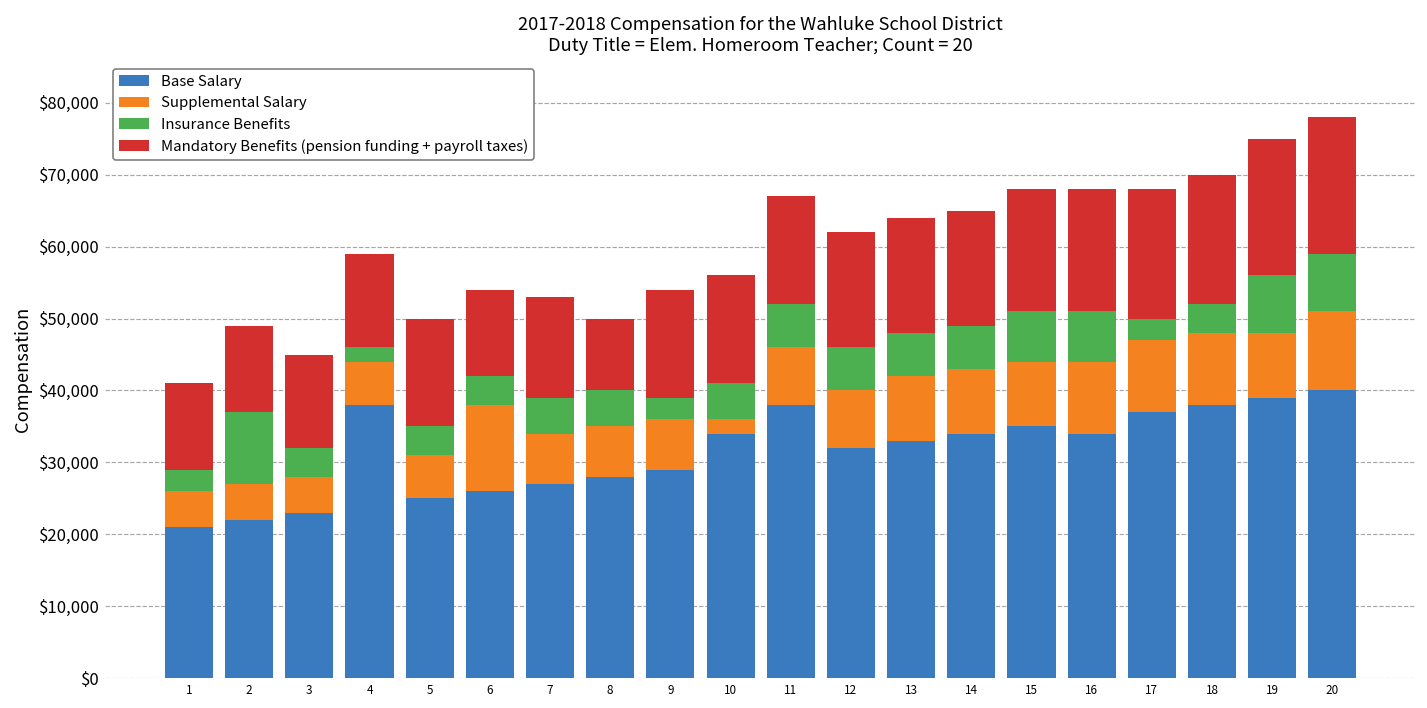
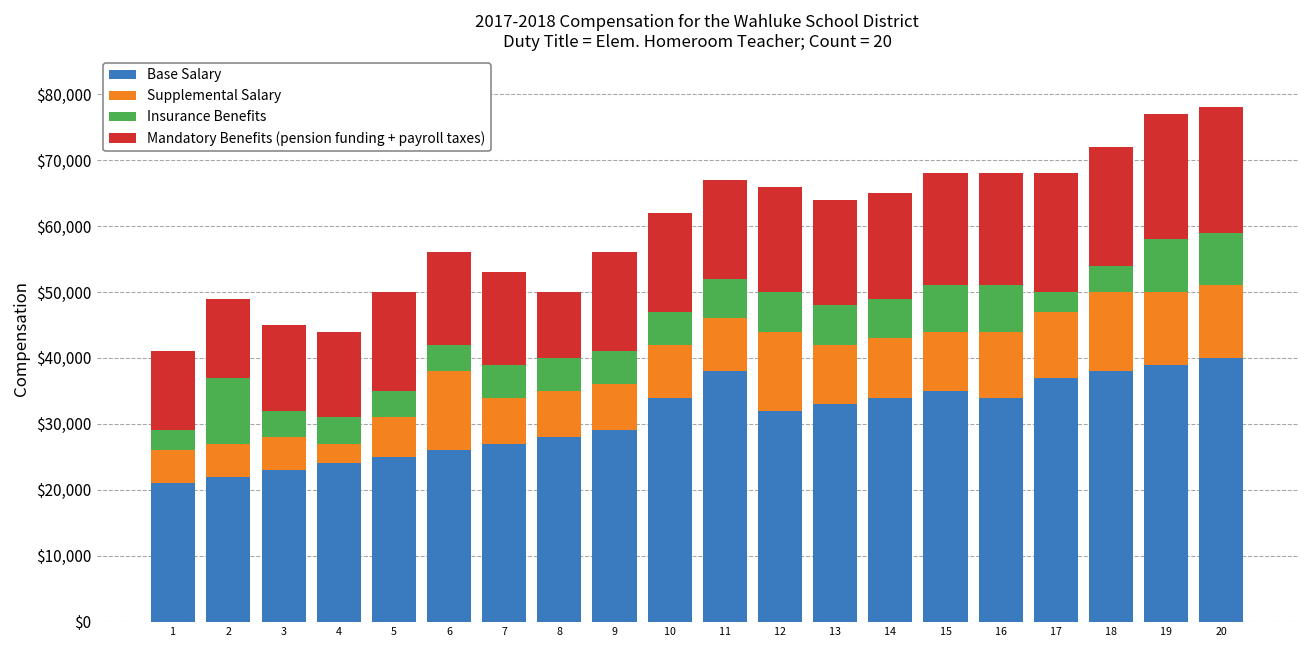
  {
    "Base Salary": {
      "1": "$21,000",
      "2": "$22,000",
      "3": "$23,000",
-     "4": "$38,000",
+     "4": "$24,000",
      "5": "$25,000",
      "6": "$26,000",
      "7": "$27,000",
      "8": "$28,000",
      "9": "$29,000",
      "10": "$34,000",
      "11": "$38,000",
      "12": "$32,000",
      "13": "$33,000",
      "14": "$34,000",
      "15": "$35,000",
      "16": "$34,000",
      "17": "$37,000",
      "18": "$38,000",
      "19": "$39,000",
      "20": "$40,000"
    },
    "Supplemental Salary": {
      "1": "$5,000",
      "2": "$5,000",
      "3": "$5,000",
-     "4": "$6,000",
+     "4": "$3,000",
      "5": "$6,000",
      "6": "$12,000",
      "7": "$7,000",
      "8": "$7,000",
      "9": "$7,000",
-     "10": "$2,000",
+     "10": "$8,000",
      "11": "$8,000",
-     "12": "$8,000",
+     "12": "$12,000",
      "13": "$9,000",
      "14": "$9,000",
      "15": "$9,000",
      "16": "$10,000",
      "17": "$10,000",
-     "18": "$10,000",
-     "19": "$9,000",
+     "18": "$12,000",
+     "19": "$11,000",
      "20": "$11,000"
    },
    "Insurance Benefits": {
      "1": "$3,000",
      "2": "$10,000",
      "3": "$4,000",
-     "4": "$2,000",
+     "4": "$4,000",
      "5": "$4,000",
      "6": "$4,000",
      "7": "$5,000",
      "8": "$5,000",
-     "9": "$3,000",
+     "9": "$5,000",
      "10": "$5,000",
      "11": "$6,000",
      "12": "$6,000",
      "13": "$6,000",
      "14": "$6,000",
      "15": "$7,000",
      "16": "$7,000",
      "17": "$3,000",
      "18": "$4,000",
      "19": "$8,000",
      "20": "$8,000"
    },
    "Mandatory Benefits (pension funding + payroll taxes)": {
      "1": "$12,000",
      "2": "$12,000",
      "3": "$13,000",
      "4": "$13,000",
      "5": "$15,000",
-     "6": "$12,000",
+     "6": "$14,000",
      "7": "$14,000",
      "8": "$10,000",
      "9": "$15,000",
      "10": "$15,000",
      "11": "$15,000",
      "12": "$16,000",
      "13": "$16,000",
      "14": "$16,000",
      "15": "$17,000",
      "16": "$17,000",
      "17": "$18,000",
      "18": "$18,000",
      "19": "$19,000",
      "20": "$19,000"
    }
  }
